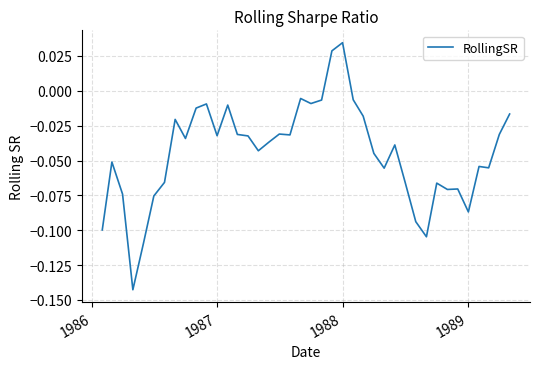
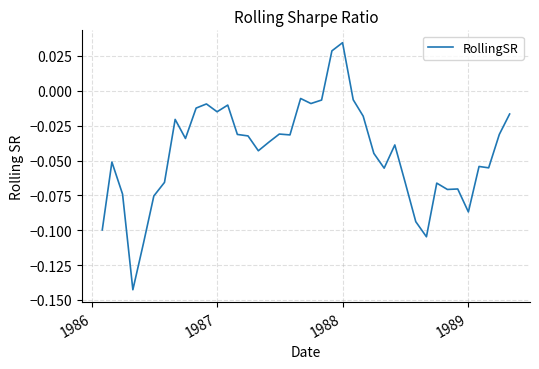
  {
-   "1987": -0.032,
+   "1987": -0.015,
    "1988": 0.035,
    "1989": -0.087
  }
